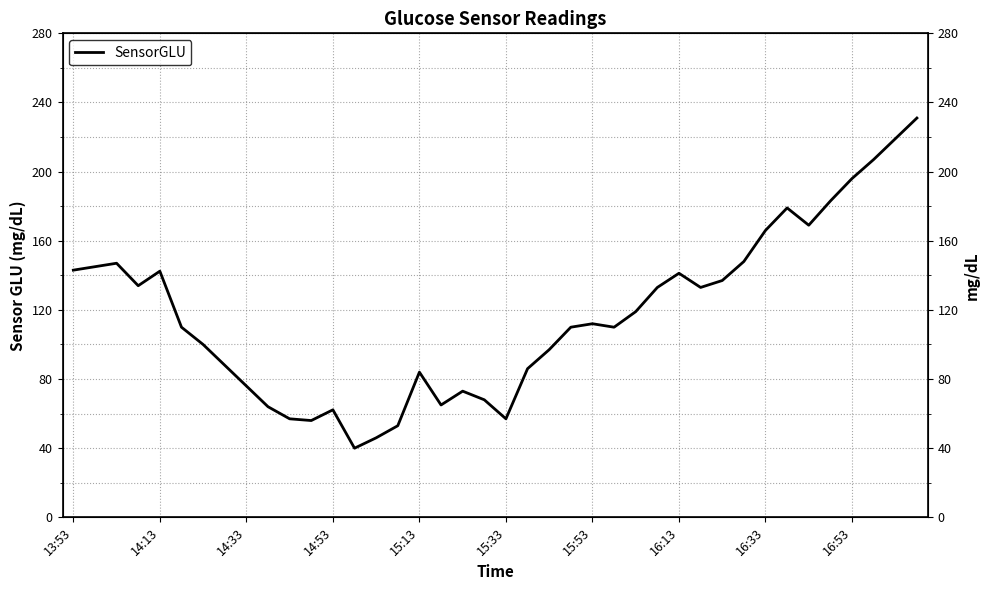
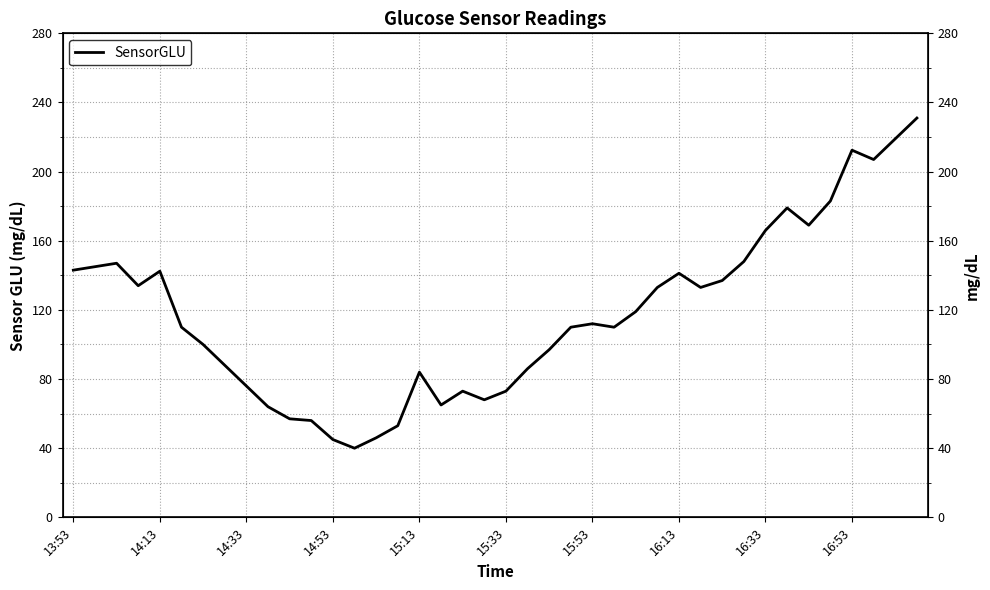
  {
    "13:53": 143,
    "14:13": 142,
    "14:33": 76,
-   "14:53": 62,
+   "14:53": 45,
    "15:13": 84,
-   "15:33": 57,
+   "15:33": 73,
    "15:53": 112,
    "16:13": 141,
    "16:33": 166,
-   "16:53": 196
+   "16:53": 212
  }
